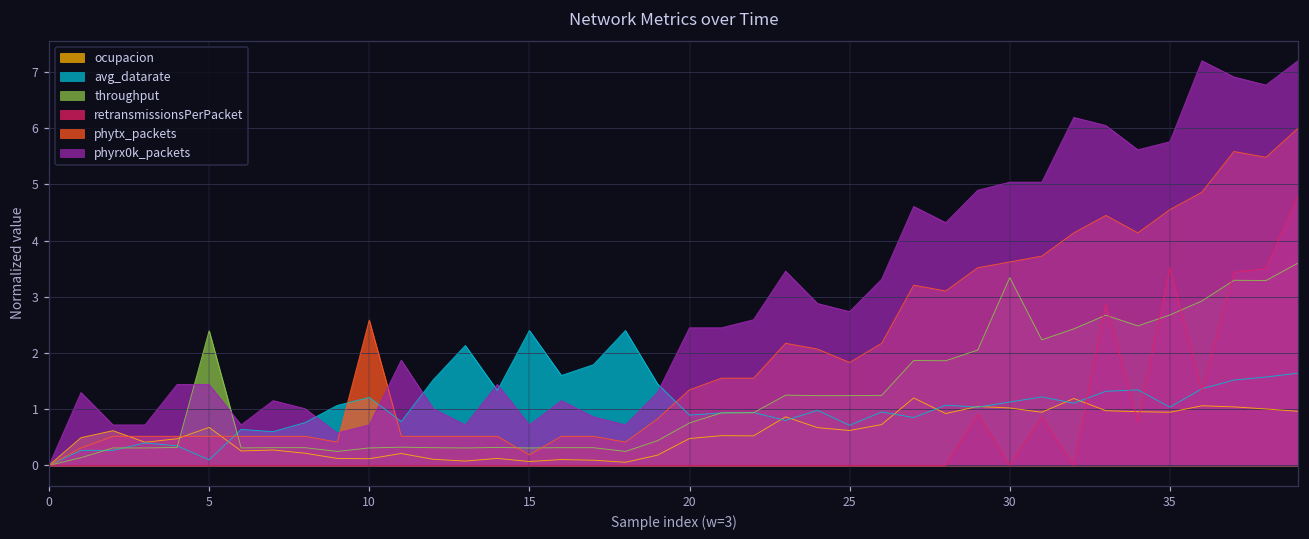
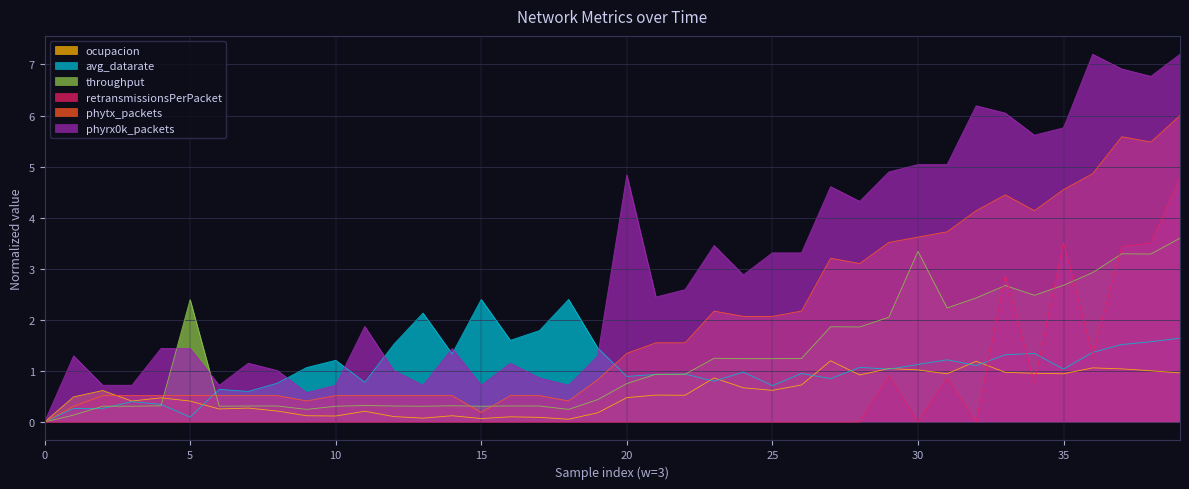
  {
    "ocupacion": {
-     "5": 0.7,
+     "5": 0.4,
      "10": 0.1,
      "15": 0.1,
      "20": 0.5,
      "25": 0.6,
      "30": 1.0,
      "35": 0.9
    },
    "avg_datarate": {
      "5": 0.1,
      "10": 1.2,
      "15": 2.4,
      "20": 0.9,
      "25": 0.7,
      "30": 1.1,
      "35": 1.0
    },
    "throughput": {
      "5": 2.4,
      "10": 0.3,
      "15": 0.3,
      "20": 0.8,
      "25": 1.2,
      "30": 3.3,
      "35": 2.7
    },
    "retransmissionsPerPacket": {
      "5": 0.0,
      "10": 0.0,
      "15": 0.0,
      "20": 0.0,
      "25": 0.0,
      "30": 0.0,
      "35": 3.5
    },
    "phytx_packets": {
      "5": 0.5,
-     "10": 2.6,
+     "10": 0.5,
      "15": 0.2,
      "20": 1.3,
-     "25": 1.8,
+     "25": 2.1,
      "30": 3.6,
      "35": 4.6
    },
    "phyrx0k_packets": {
      "5": 1.4,
      "10": 0.7,
      "15": 0.7,
-     "20": 2.4,
-     "25": 2.7,
+     "20": 4.8,
+     "25": 3.3,
      "30": 5.0,
      "35": 5.8
    }
  }
